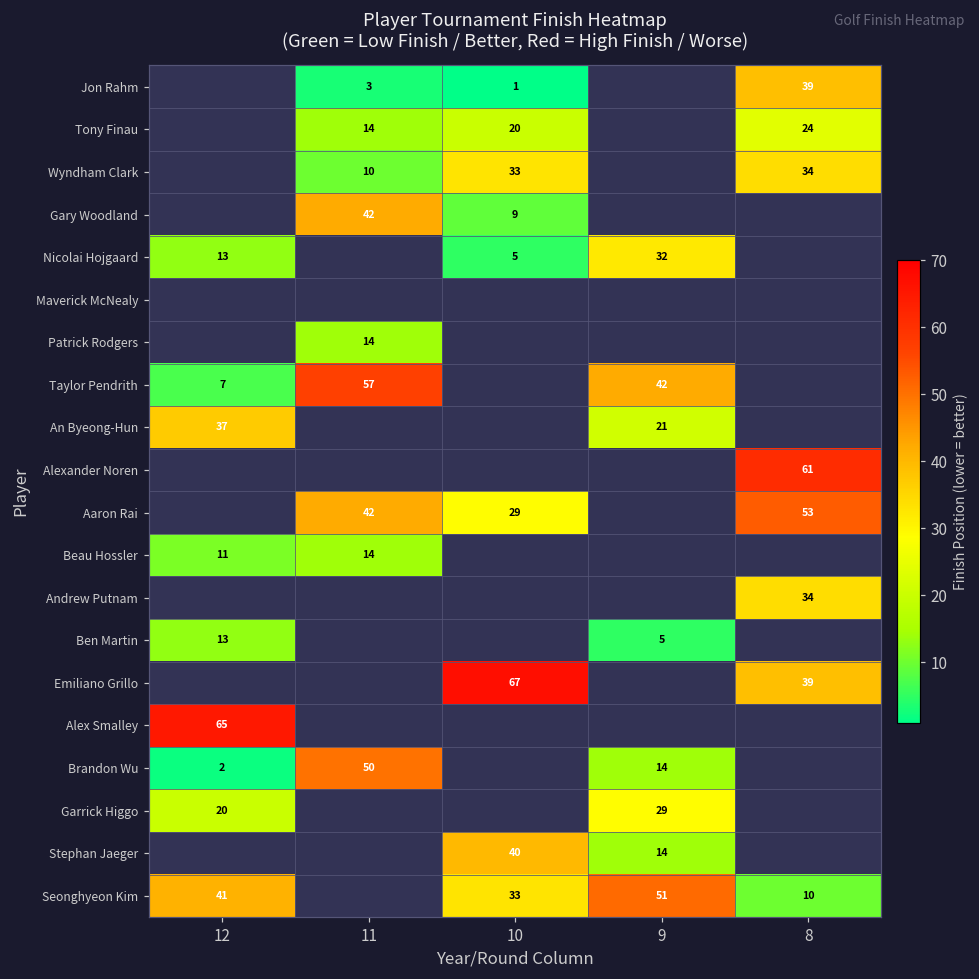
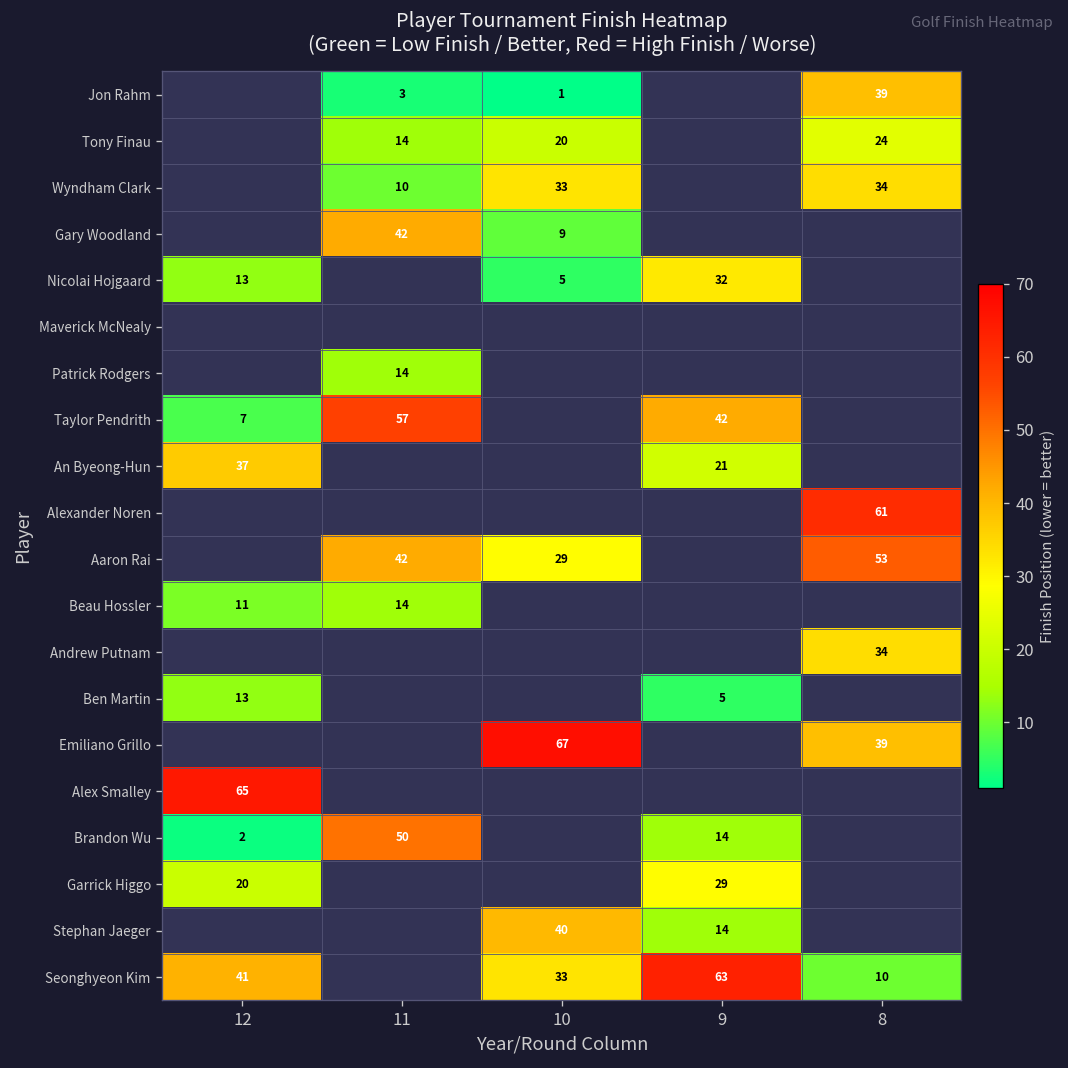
  {
    "Jon Rahm": {
      "11": 3,
      "10": 1,
      "8": 39
    },
    "Tony Finau": {
      "11": 14,
      "10": 20,
      "8": 24
    },
    "Wyndham Clark": {
      "11": 10,
      "10": 33,
      "8": 34
    },
    "Gary Woodland": {
      "11": 42,
      "10": 9
    },
    "Nicolai Hojgaard": {
      "12": 13,
      "10": 5,
      "9": 32
    },
    "Patrick Rodgers": {
      "11": 14
    },
    "Taylor Pendrith": {
      "12": 7,
      "11": 57,
      "9": 42
    },
    "An Byeong-Hun": {
      "12": 37,
      "9": 21
    },
    "Alexander Noren": {
      "8": 61
    },
    "Aaron Rai": {
      "11": 42,
      "10": 29,
      "8": 53
    },
    "Beau Hossler": {
      "12": 11,
      "11": 14
    },
    "Andrew Putnam": {
      "8": 34
    },
    "Ben Martin": {
      "12": 13,
      "9": 5
    },
    "Emiliano Grillo": {
      "10": 67,
      "8": 39
    },
    "Alex Smalley": {
      "12": 65
    },
    "Brandon Wu": {
      "12": 2,
      "11": 50,
      "9": 14
    },
    "Garrick Higgo": {
      "12": 20,
      "9": 29
    },
    "Stephan Jaeger": {
      "10": 40,
      "9": 14
    },
    "Seonghyeon Kim": {
      "12": 41,
      "10": 33,
-     "9": 51,
+     "9": 63,
      "8": 10
    }
  }
